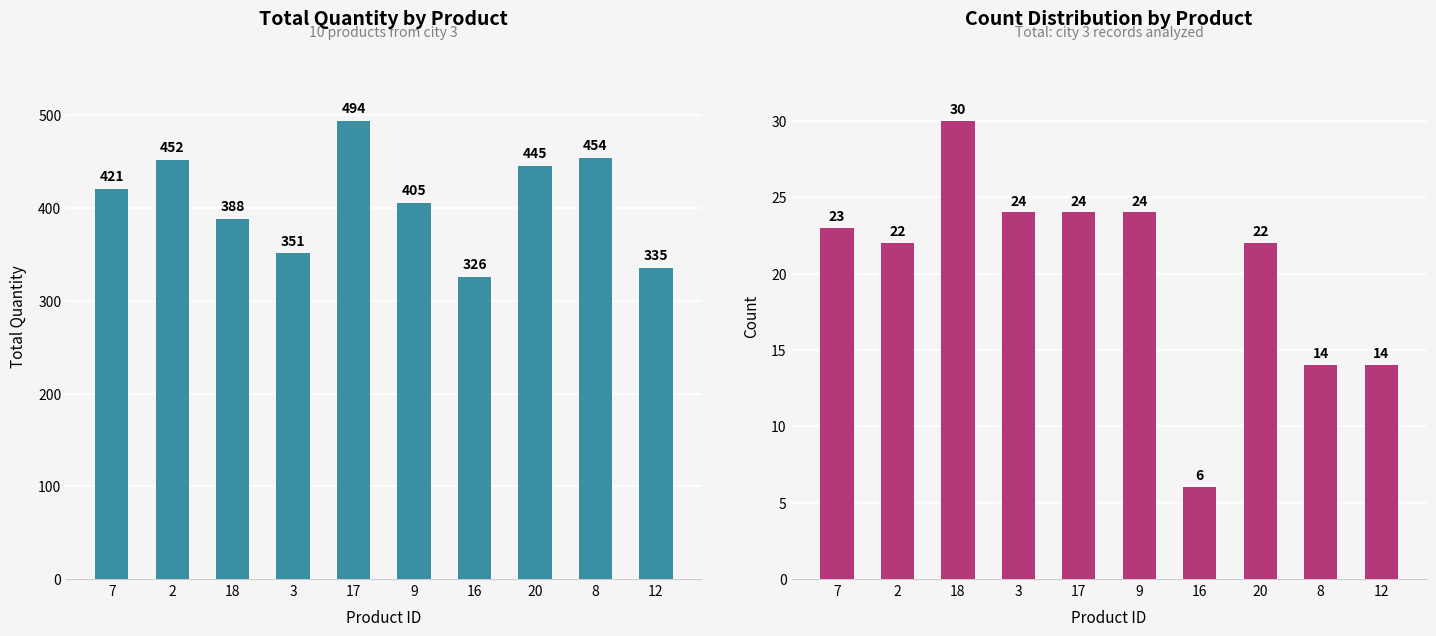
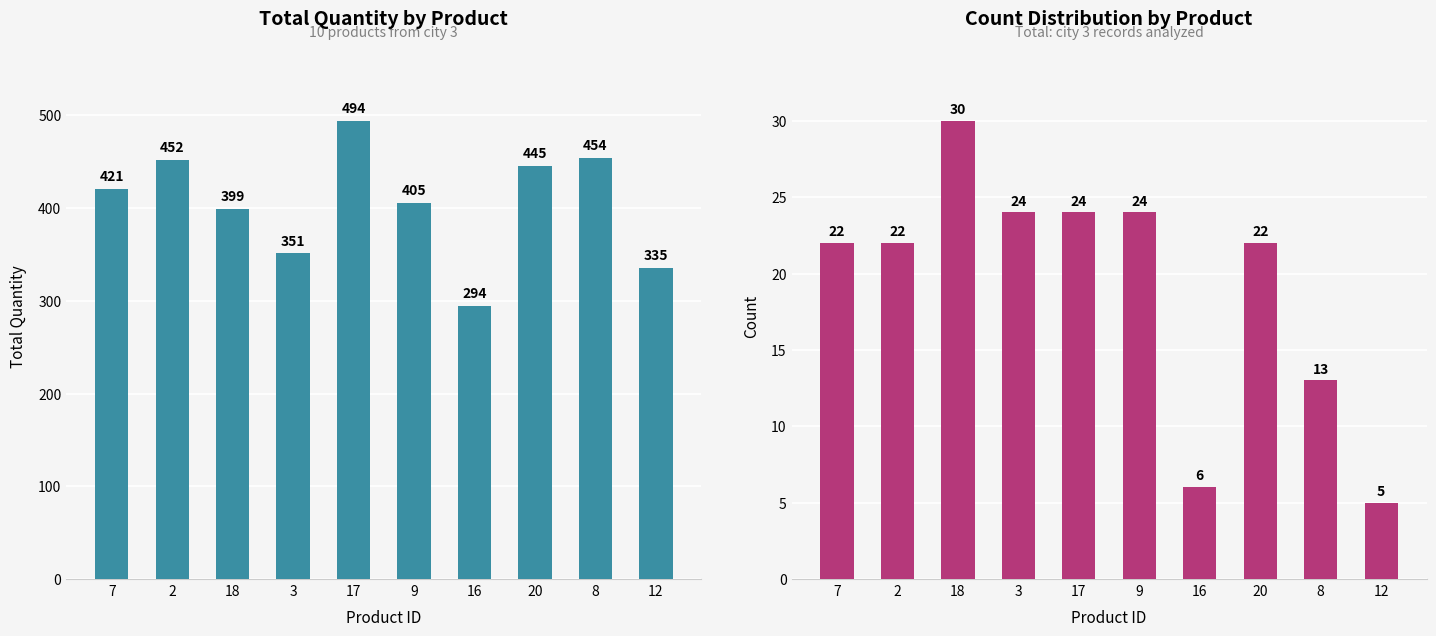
  {
    "Total Quantity by Product": {
      "7": 421,
      "2": 452,
-     "18": 388,
+     "18": 399,
      "3": 351,
      "17": 494,
      "9": 405,
-     "16": 326,
+     "16": 294,
      "20": 445,
      "8": 454,
      "12": 335
    },
    "Count Distribution by Product": {
-     "7": 23,
+     "7": 22,
      "2": 22,
      "18": 30,
      "3": 24,
      "17": 24,
      "9": 24,
      "16": 6,
      "20": 22,
-     "8": 14,
-     "12": 14
+     "8": 13,
+     "12": 5
    }
  }
